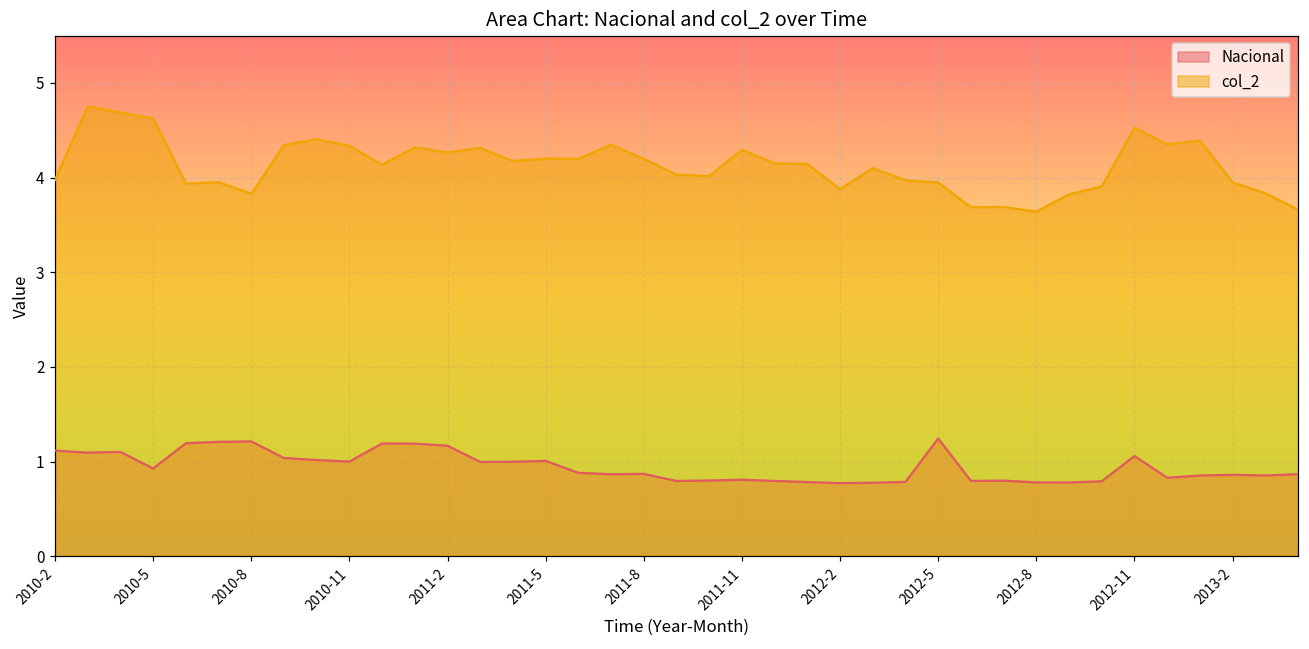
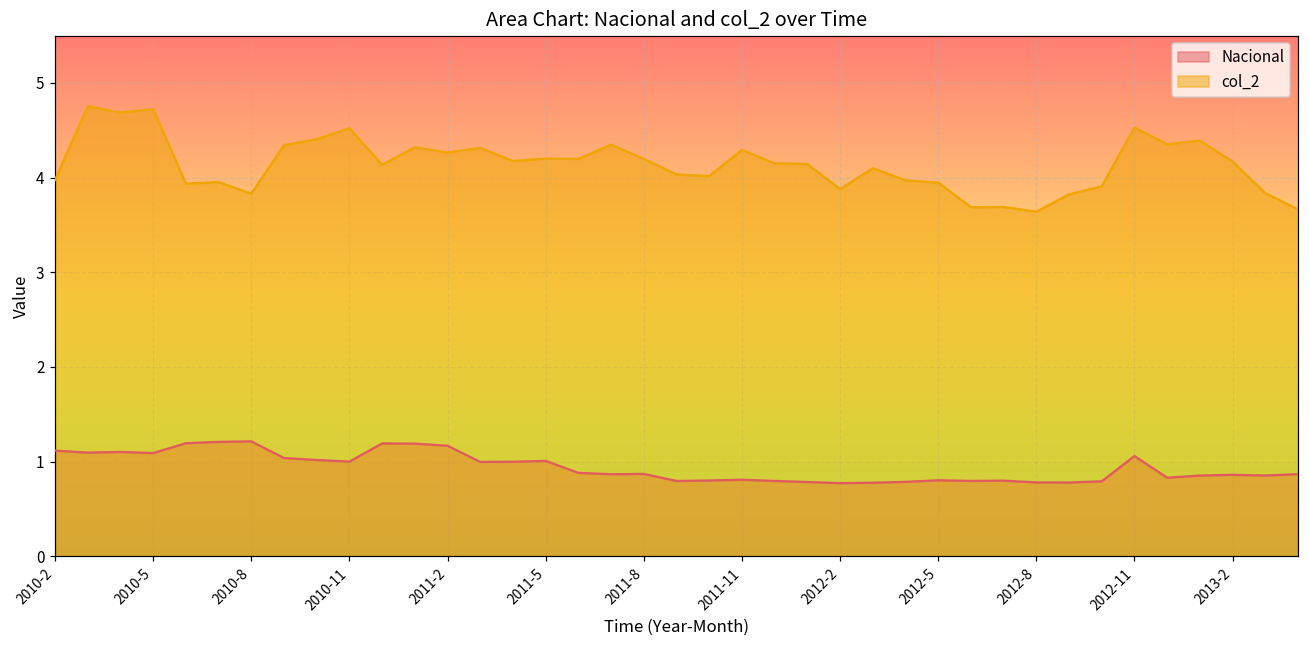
  {
    "Nacional": {
      "2010-2": 1.1,
-     "2010-5": 0.9,
+     "2010-5": 1.1,
      "2010-8": 1.2,
      "2010-11": 1.0,
      "2011-2": 1.2,
      "2011-5": 1.0,
      "2011-8": 0.9,
      "2011-11": 0.8,
      "2012-2": 0.8,
-     "2012-5": 1.2,
+     "2012-5": 0.8,
      "2012-8": 0.8,
      "2012-11": 1.1,
      "2013-2": 0.9
    },
    "col_2": {
      "2010-2": 4.0,
-     "2010-5": 4.6,
+     "2010-5": 4.7,
      "2010-8": 3.8,
-     "2010-11": 4.3,
+     "2010-11": 4.5,
      "2011-2": 4.3,
      "2011-5": 4.2,
      "2011-8": 4.2,
      "2011-11": 4.3,
      "2012-2": 3.9,
      "2012-5": 3.9,
      "2012-8": 3.6,
      "2012-11": 4.5,
-     "2013-2": 3.9
+     "2013-2": 4.2
    }
  }
